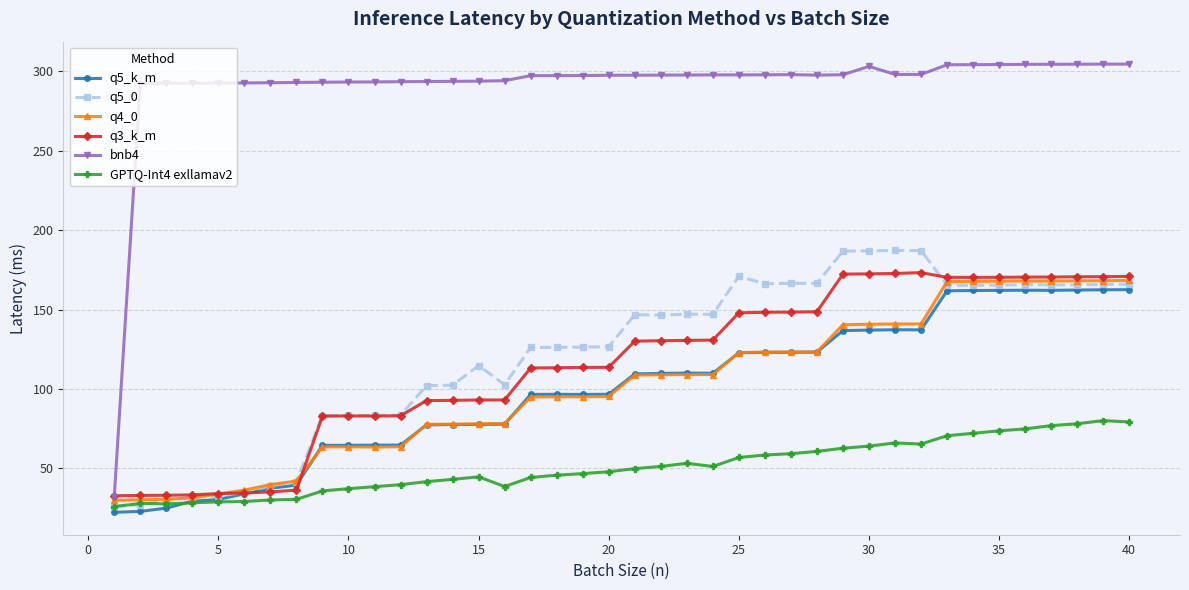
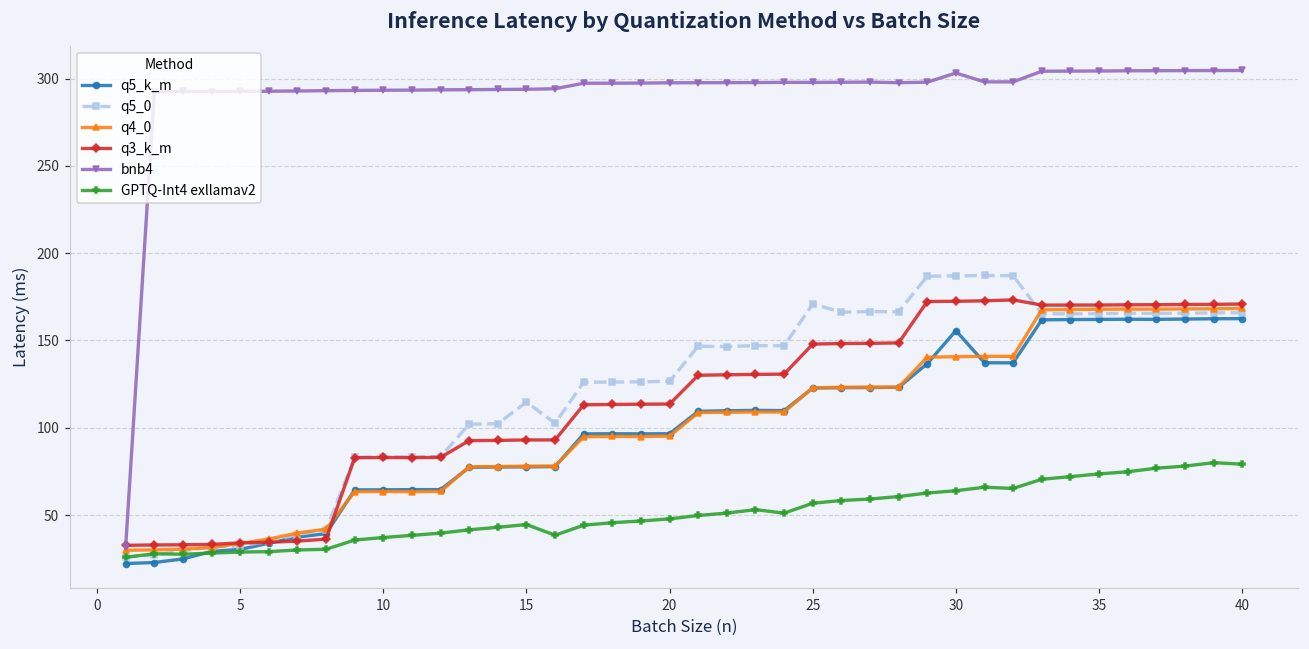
  {
    "q5_k_m": {
-     "30": 137,
+     "30": 156,
      "35": 162,
      "40": 163
    },
    "q5_0": {
      "15": 115,
      "20": 127,
      "25": 171,
      "30": 187,
      "35": 165,
      "40": 166
    },
    "q4_0": {
      "30": 141,
      "35": 168,
      "40": 168
    },
    "q3_k_m": {
      "15": 93,
      "20": 114,
      "25": 148,
      "30": 172,
      "35": 170,
      "40": 171
    },
    "bnb4": {
      "10": 293,
      "15": 294,
      "20": 298,
      "25": 298,
      "30": 303,
      "35": 304,
      "40": 305
    },
    "GPTQ-Int4 exllamav2": {
      "10": 37,
      "15": 45,
      "20": 48,
      "25": 57,
      "30": 64,
      "35": 74,
      "40": 79
    }
  }
